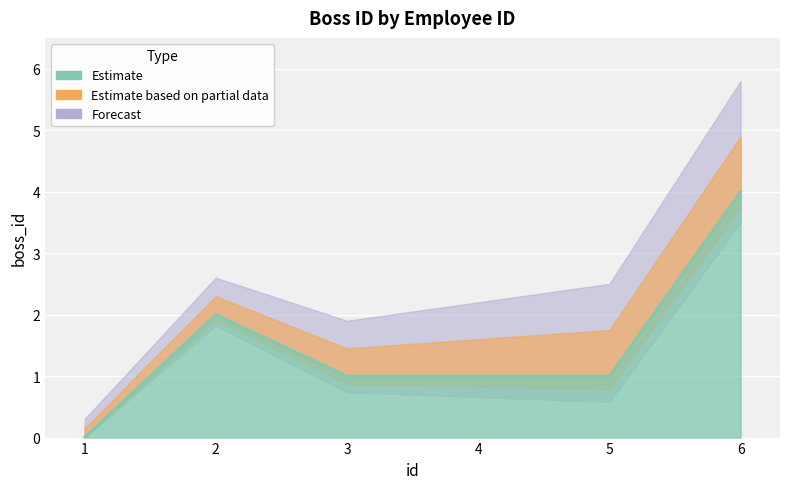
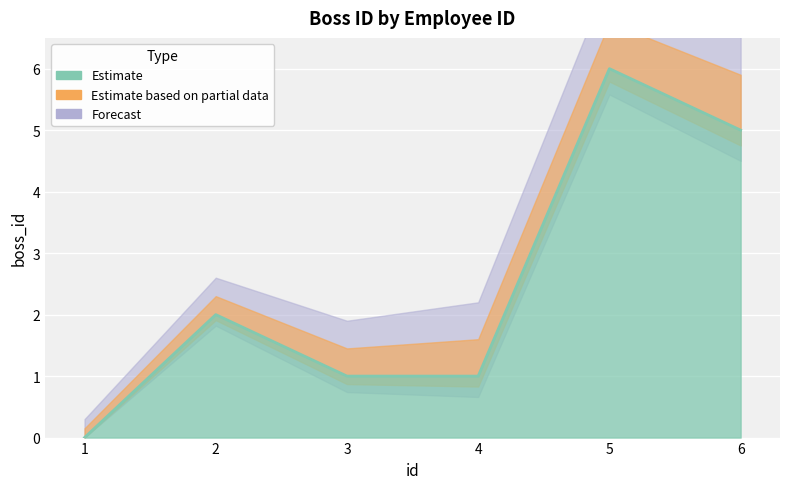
  {
    "Forecast": {
      "1": 0.3
    },
    "Estimate based on partial data": {
      "1": 0.2
    },
    "Estimate": {
      "1": 0,
      "2": 2,
      "3": 1,
      "4": 1,
-     "5": 1,
-     "6": 4
+     "5": 6,
+     "6": 5
    }
  }
